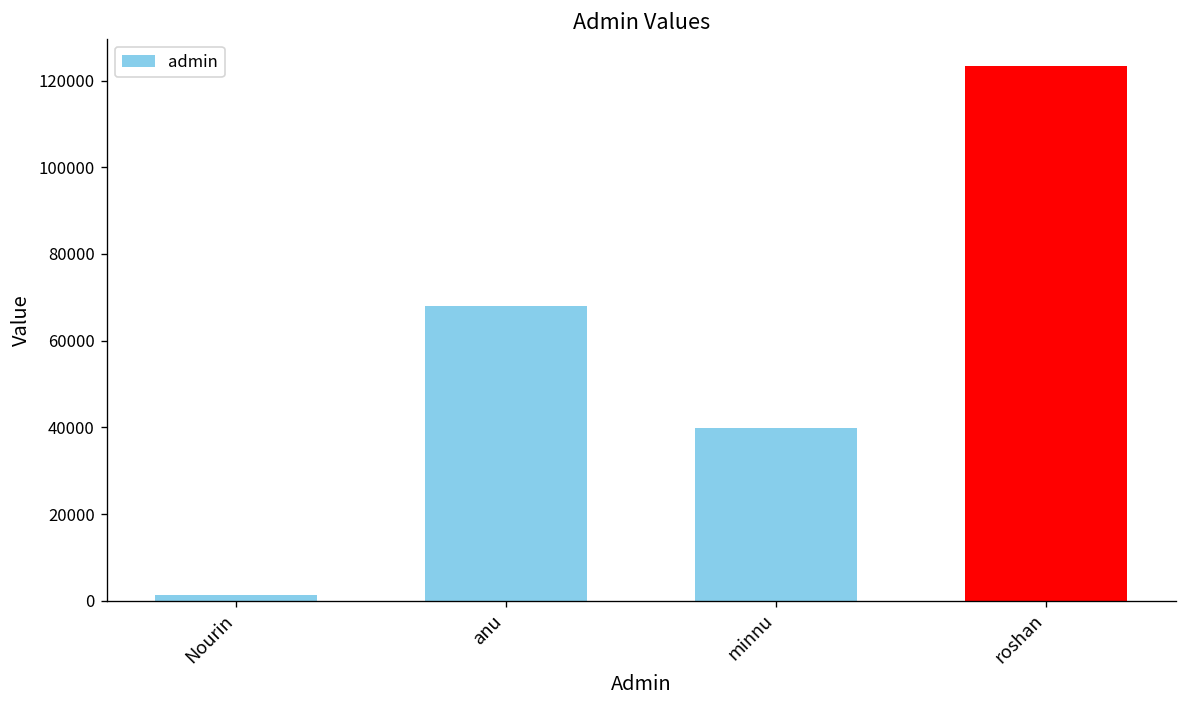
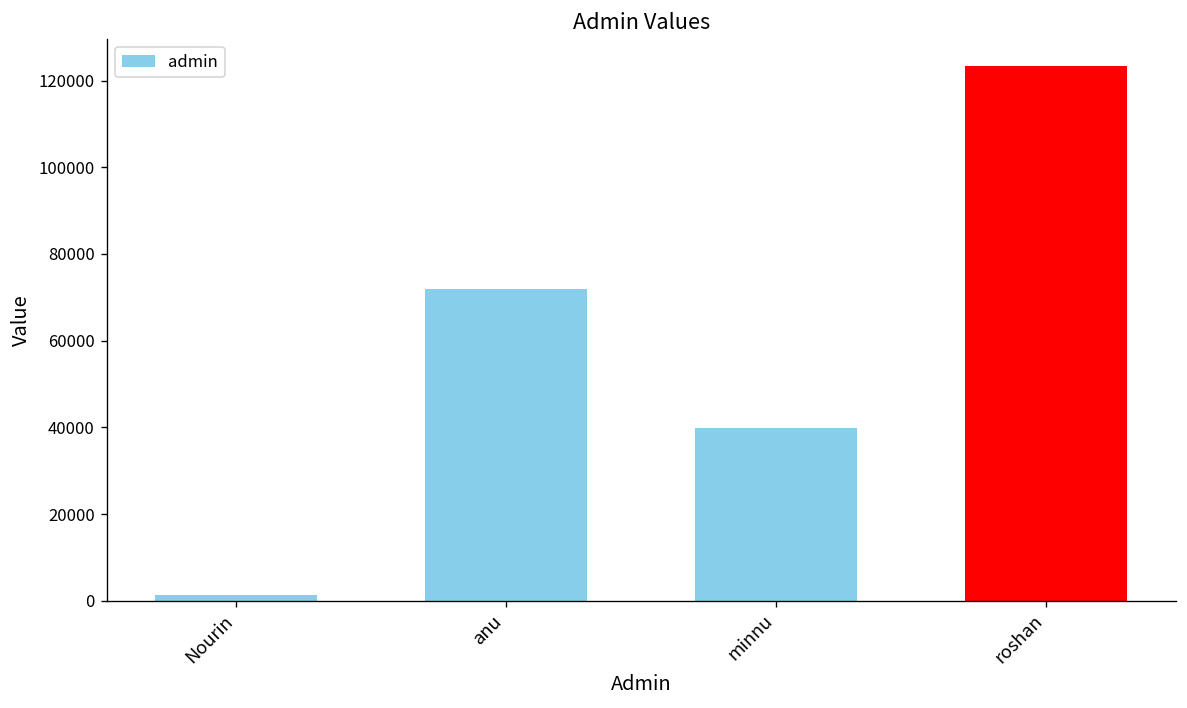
  {
    "Nourin": 1000,
-   "anu": 68000,
+   "anu": 72000,
    "minnu": 40000,
    "roshan": 123000
  }
